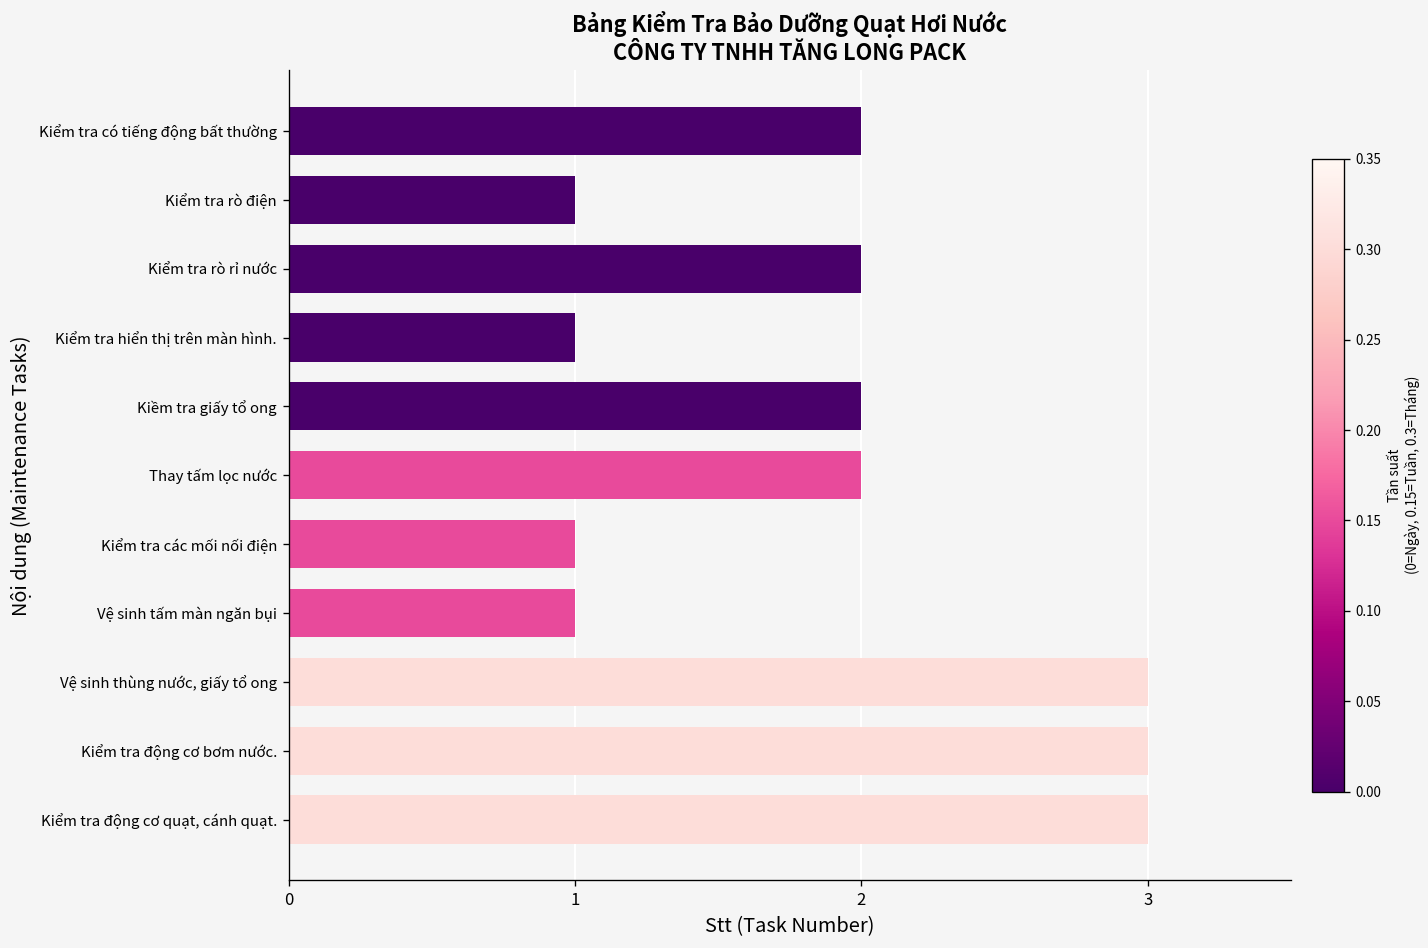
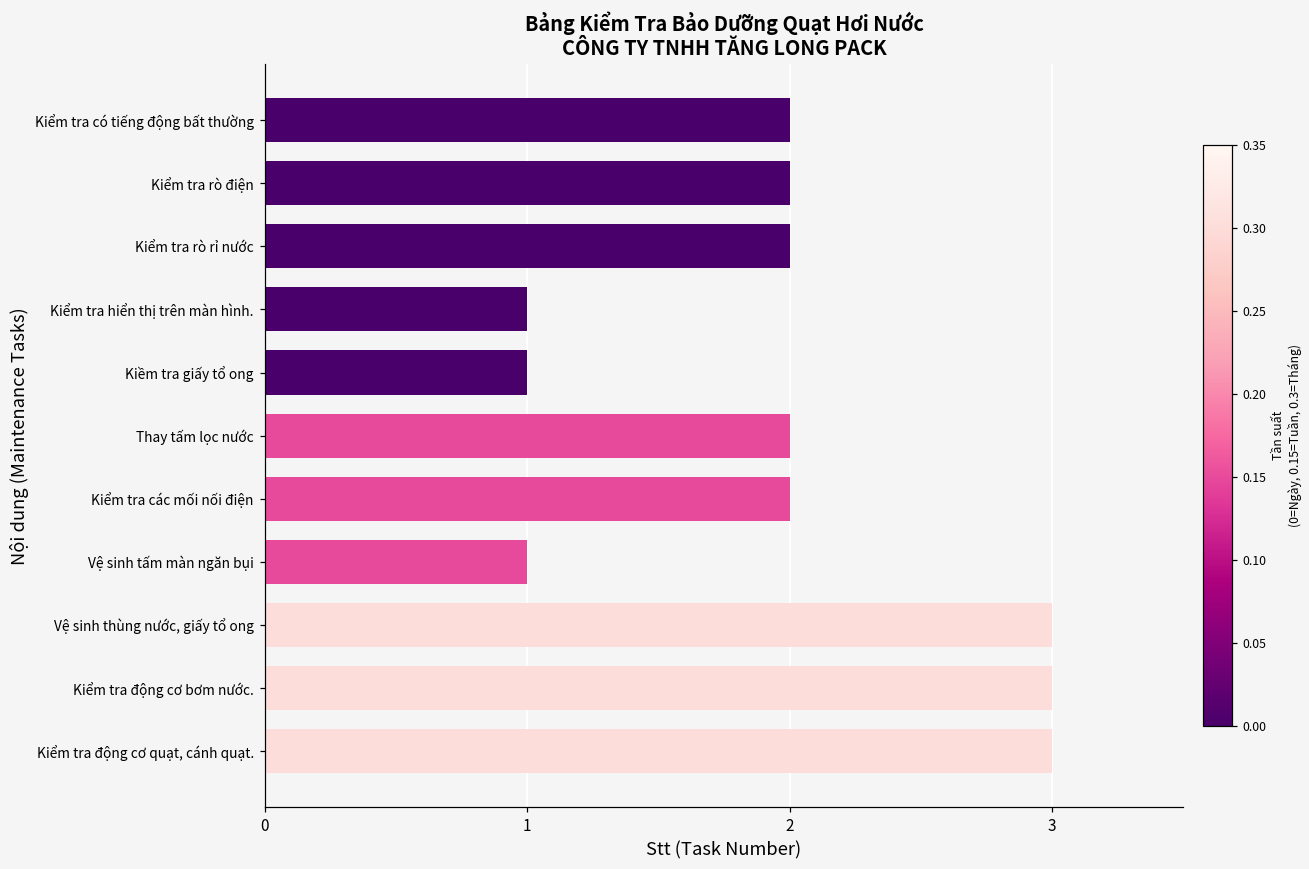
  {
    "Kiểm tra có tiếng động bất thường": 2,
-   "Kiểm tra rò điện": 1,
+   "Kiểm tra rò điện": 2,
    "Kiểm tra rò rỉ nước": 2,
    "Kiểm tra hiển thị trên màn hình.": 1,
-   "Kiềm tra giấy tổ ong": 2,
+   "Kiềm tra giấy tổ ong": 1,
    "Thay tấm lọc nước": 2,
-   "Kiểm tra các mối nối điện": 1,
+   "Kiểm tra các mối nối điện": 2,
    "Vệ sinh tấm màn ngăn bụi": 1,
    "Vệ sinh thùng nước, giấy tổ ong": 3,
    "Kiểm tra động cơ bơm nước.": 3,
    "Kiểm tra động cơ quạt, cánh quạt.": 3
  }
